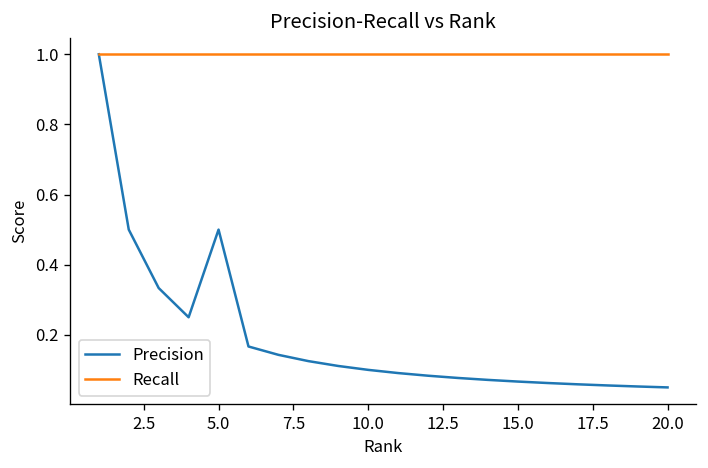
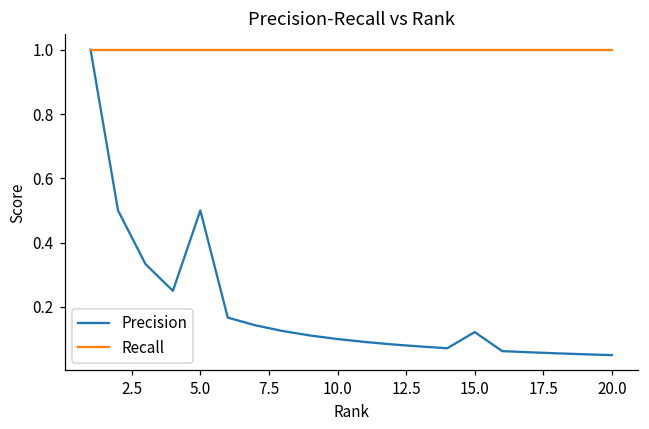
  {
    "Precision": {
      "5.0": 0.50,
      "10.0": 0.10,
-     "15.0": 0.07,
+     "15.0": 0.12,
      "20.0": 0.05
    },
    "Recall": {
      "5.0": 1.00,
      "10.0": 1.00,
      "15.0": 1.00,
      "20.0": 1.00
    }
  }
